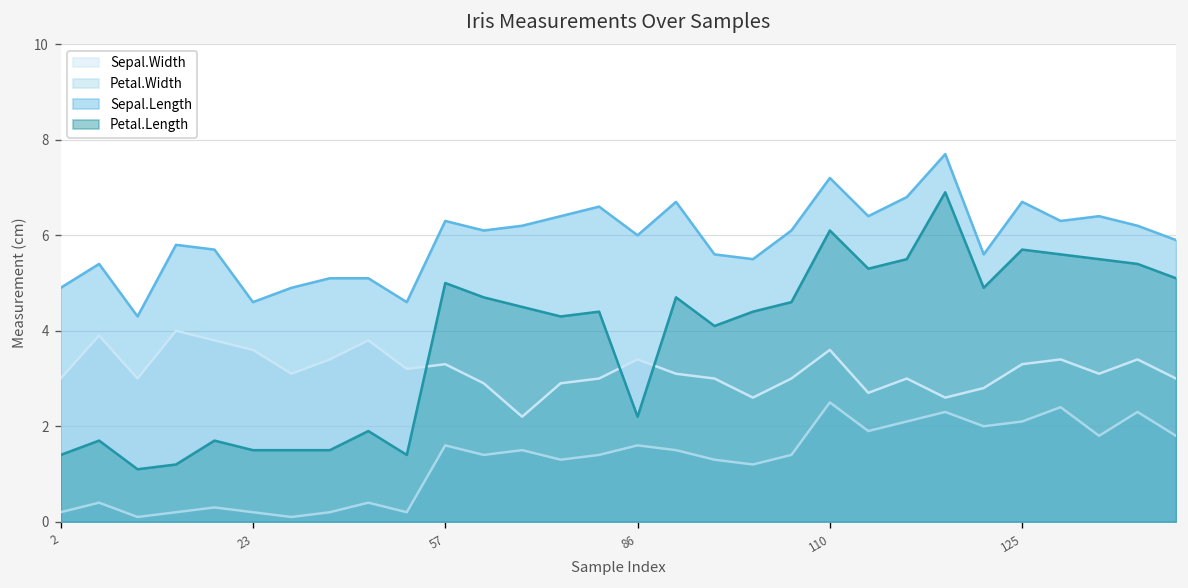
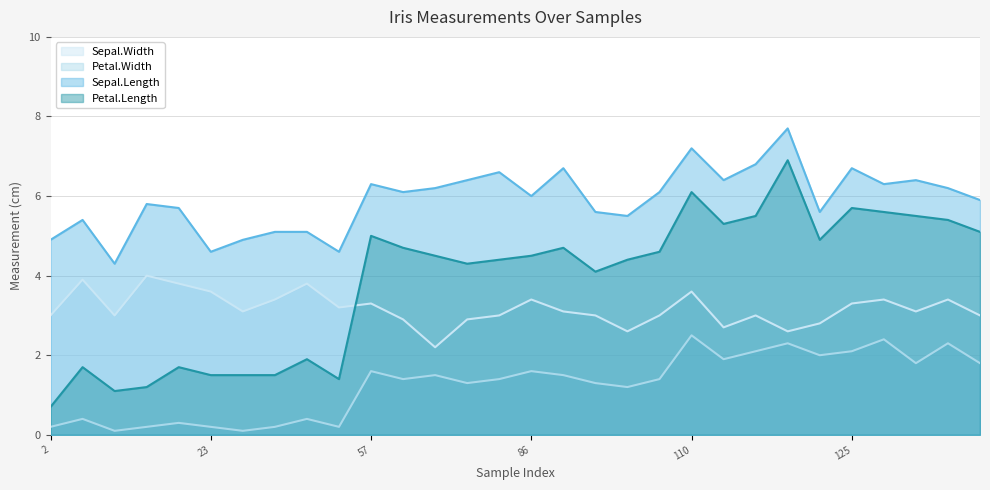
  {
    "Petal.Length": {
-     "2": 1.4,
+     "2": 0.7,
      "23": 1.5,
      "57": 5.0,
-     "86": 2.2,
+     "86": 4.5,
      "110": 6.1,
      "125": 5.7
    }
  }
